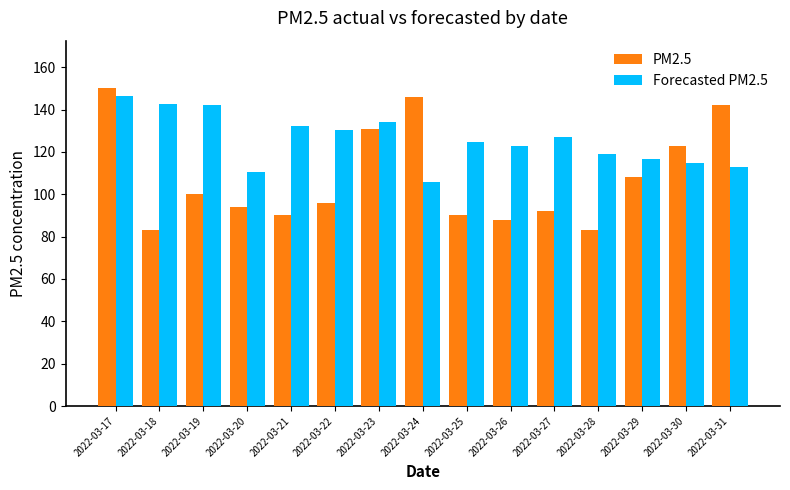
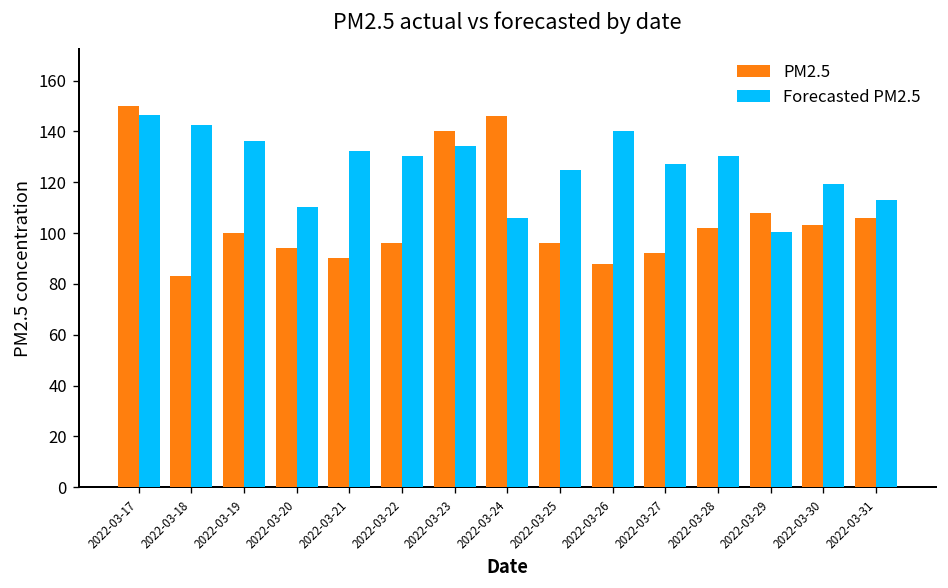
  {
    "PM2.5": {
      "2022-03-17": 150,
      "2022-03-18": 83,
      "2022-03-19": 100,
      "2022-03-20": 94,
      "2022-03-21": 90,
      "2022-03-22": 96,
-     "2022-03-23": 131,
+     "2022-03-23": 140,
      "2022-03-24": 146,
-     "2022-03-25": 90,
+     "2022-03-25": 96,
      "2022-03-26": 88,
      "2022-03-27": 92,
-     "2022-03-28": 83,
+     "2022-03-28": 102,
      "2022-03-29": 108,
-     "2022-03-30": 123,
-     "2022-03-31": 142
+     "2022-03-30": 103,
+     "2022-03-31": 106
    },
    "Forecasted PM2.5": {
      "2022-03-17": 146,
      "2022-03-18": 143,
-     "2022-03-19": 142,
+     "2022-03-19": 136,
      "2022-03-20": 110,
      "2022-03-21": 132,
      "2022-03-22": 130,
      "2022-03-23": 134,
      "2022-03-24": 106,
      "2022-03-25": 125,
-     "2022-03-26": 123,
+     "2022-03-26": 140,
      "2022-03-27": 127,
-     "2022-03-28": 119,
-     "2022-03-29": 117,
-     "2022-03-30": 115,
+     "2022-03-28": 130,
+     "2022-03-29": 101,
+     "2022-03-30": 119,
      "2022-03-31": 113
    }
  }
